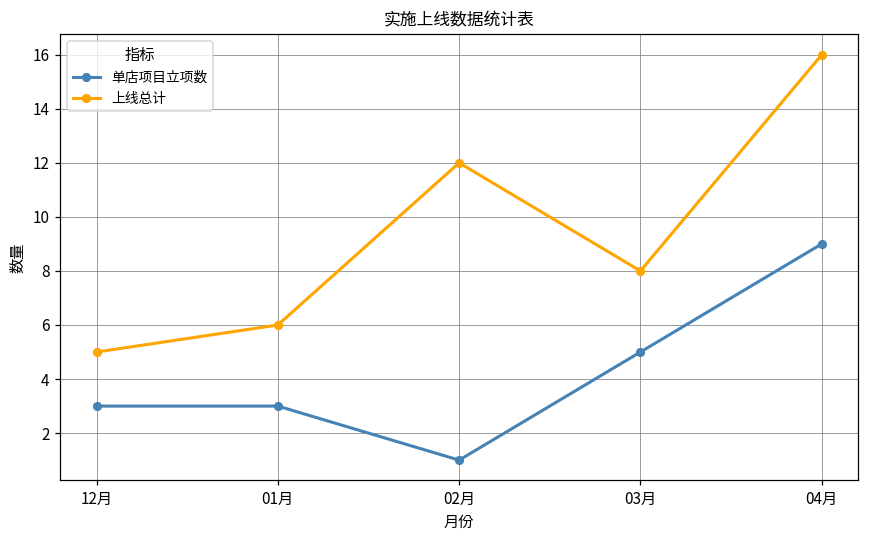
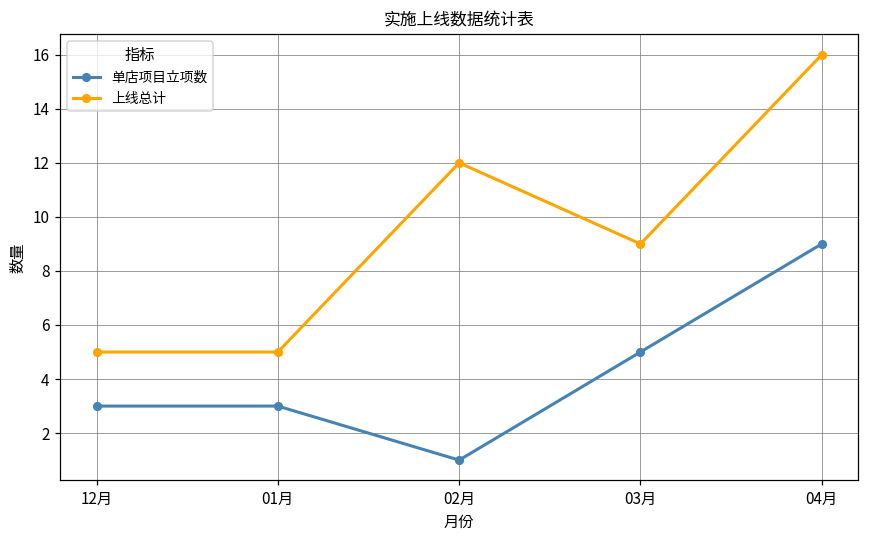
  {
    "单店项目立项数": {
      "12月": 3,
      "01月": 3,
      "02月": 1,
      "03月": 5,
      "04月": 9
    },
    "上线总计": {
      "12月": 5,
-     "01月": 6,
+     "01月": 5,
      "02月": 12,
-     "03月": 8,
+     "03月": 9,
      "04月": 16
    }
  }
